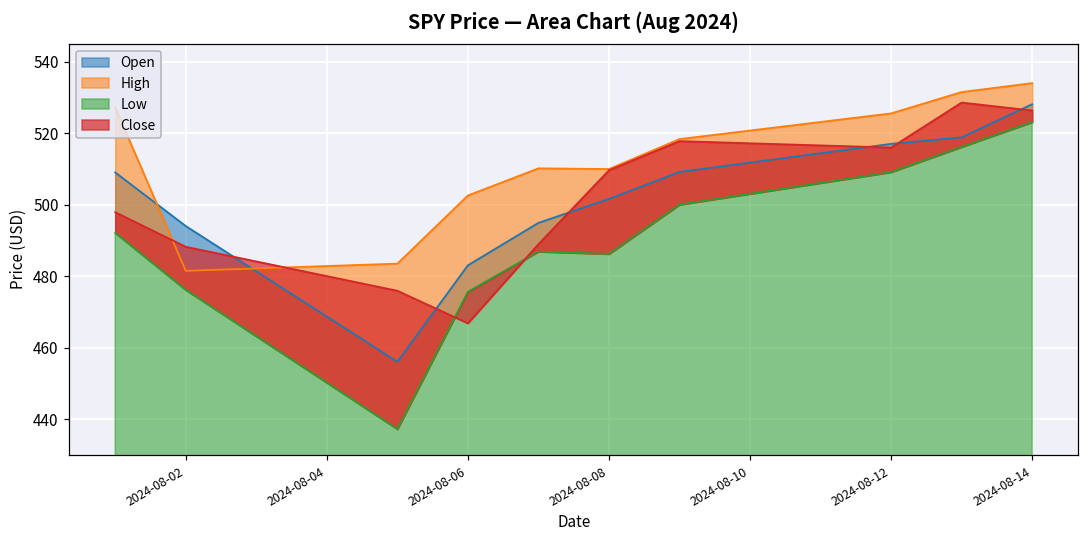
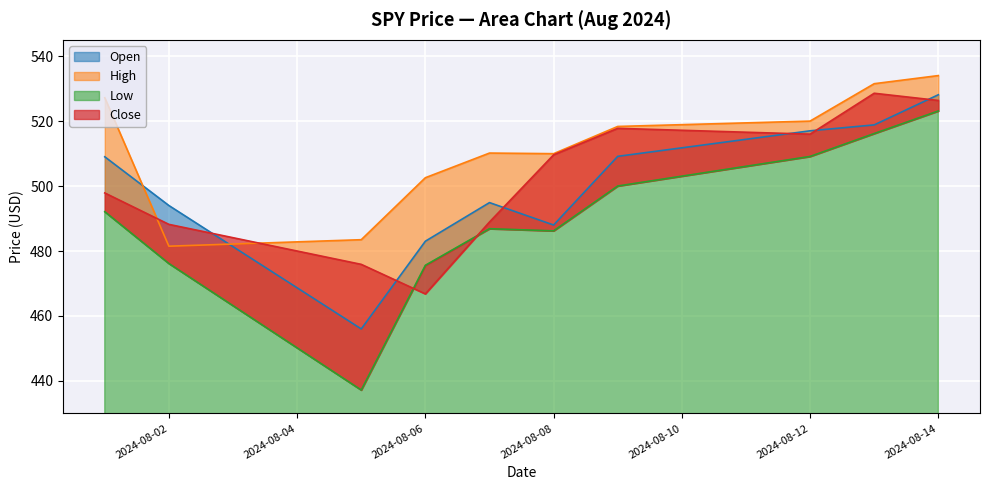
  {
    "Open": {
      "2024-08-02": 494,
      "2024-08-06": 483,
-     "2024-08-08": 502,
+     "2024-08-08": 488,
      "2024-08-12": 517,
      "2024-08-14": 528
    },
    "High": {
      "2024-08-02": 481,
      "2024-08-06": 503,
-     "2024-08-12": 526,
+     "2024-08-12": 520,
      "2024-08-14": 534
    },
    "Low": {
      "2024-08-02": 476,
      "2024-08-08": 486,
      "2024-08-12": 509,
      "2024-08-14": 523
    }
  }
